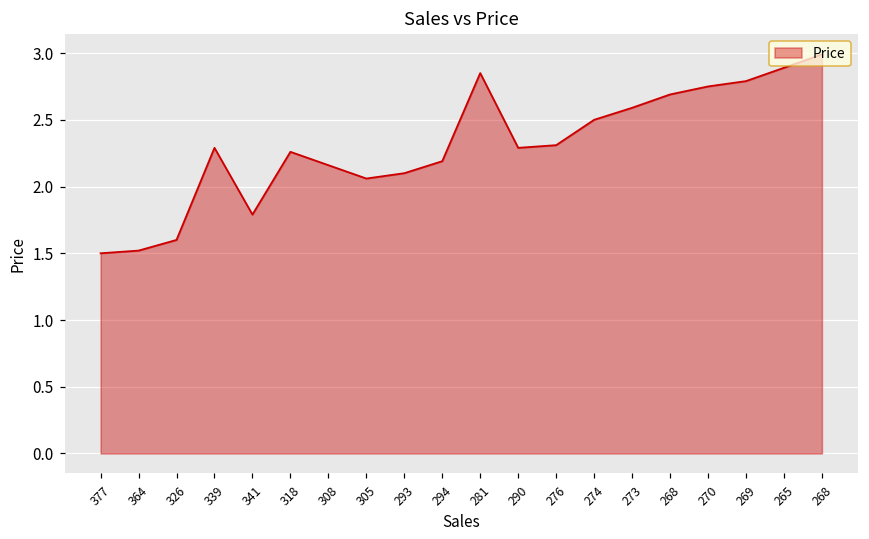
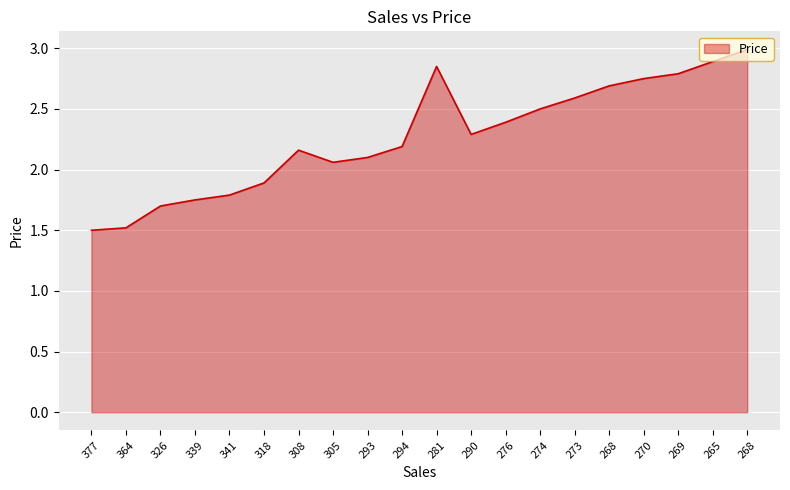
  {
    "377": 1.50,
    "364": 1.52,
-   "326": 1.6,
-   "339": 2.29,
+   "326": 1.7,
+   "339": 1.75,
    "341": 1.79,
-   "318": 2.26,
+   "318": 1.89,
    "308": 2.16,
    "305": 2.06,
    "293": 2.10,
    "294": 2.19,
    "281": 2.85,
    "290": 2.29,
-   "276": 2.31,
+   "276": 2.39,
    "274": 2.50,
    "273": 2.59,
    "270": 2.75,
    "269": 2.79,
    "265": 2.89
  }
